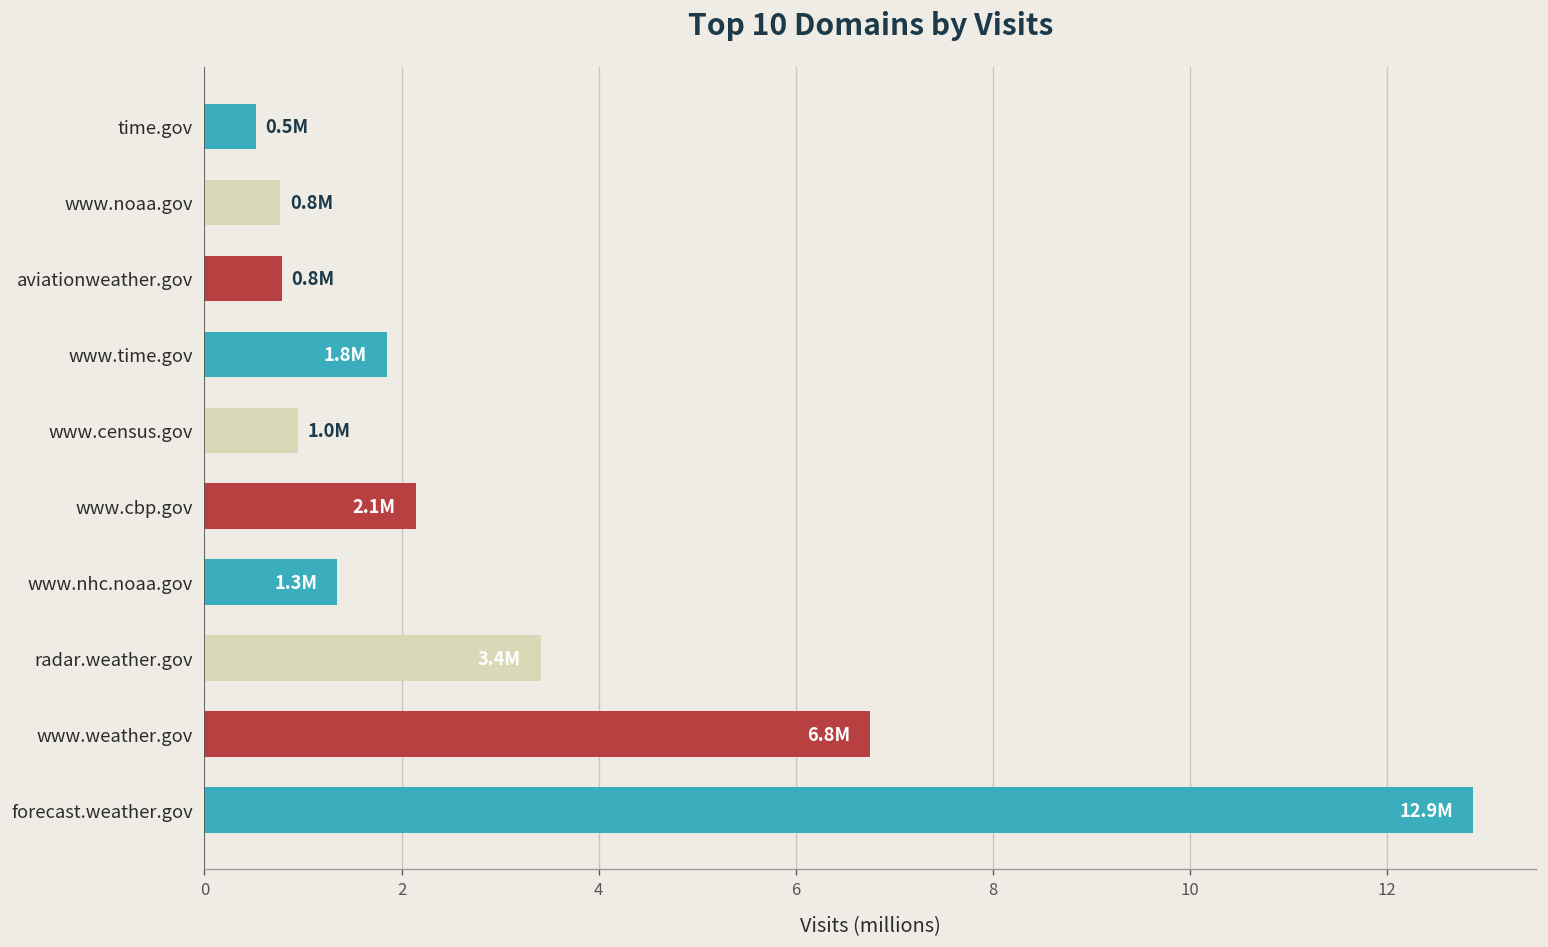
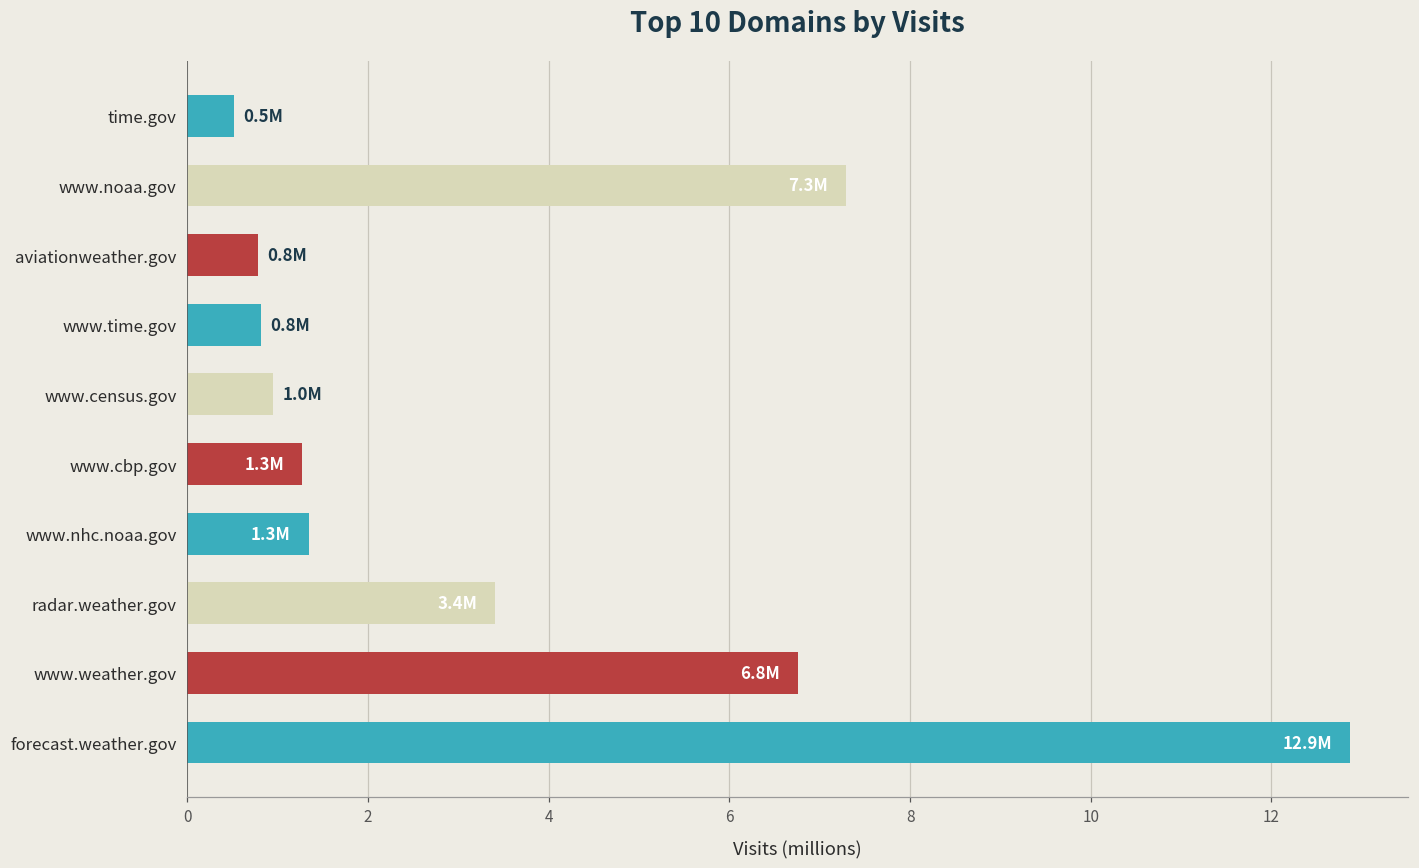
  {
    "time.gov": "0.5M",
-   "www.noaa.gov": "0.8M",
+   "www.noaa.gov": "7.3M",
    "aviationweather.gov": "0.8M",
-   "www.time.gov": "1.8M",
+   "www.time.gov": "0.8M",
    "www.census.gov": "1.0M",
-   "www.cbp.gov": "2.1M",
+   "www.cbp.gov": "1.3M",
    "www.nhc.noaa.gov": "1.3M",
    "radar.weather.gov": "3.4M",
    "www.weather.gov": "6.8M",
    "forecast.weather.gov": "12.9M"
  }
